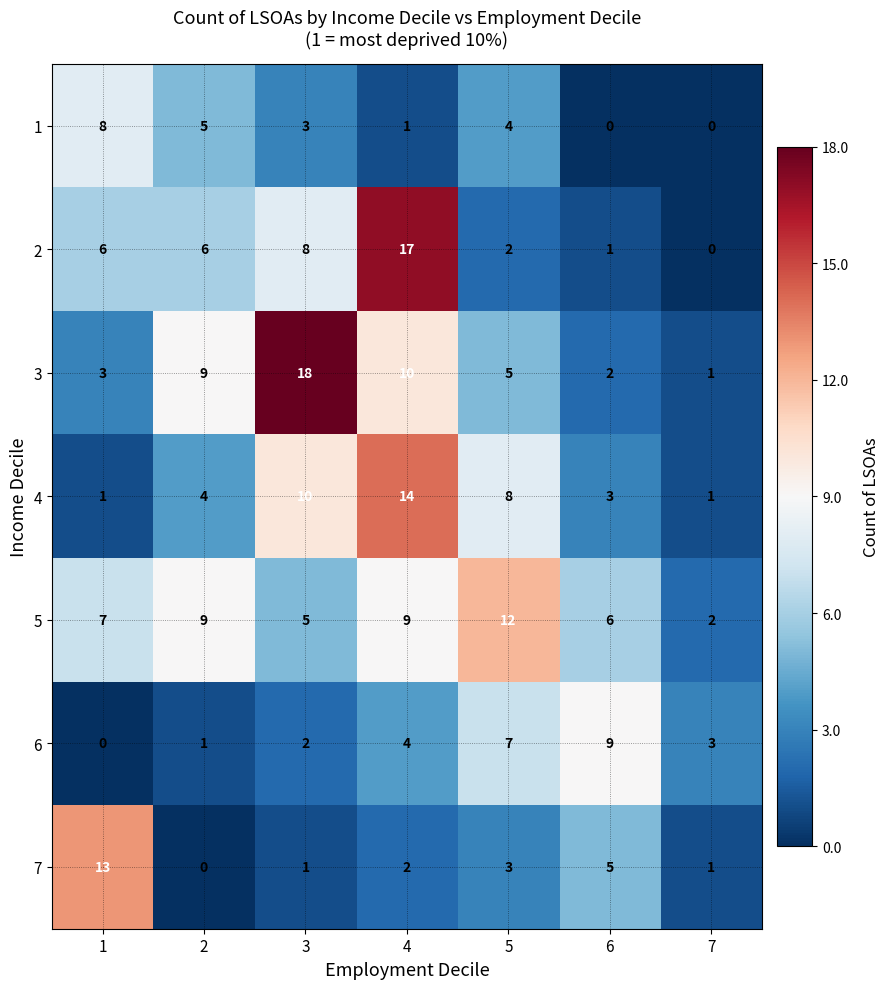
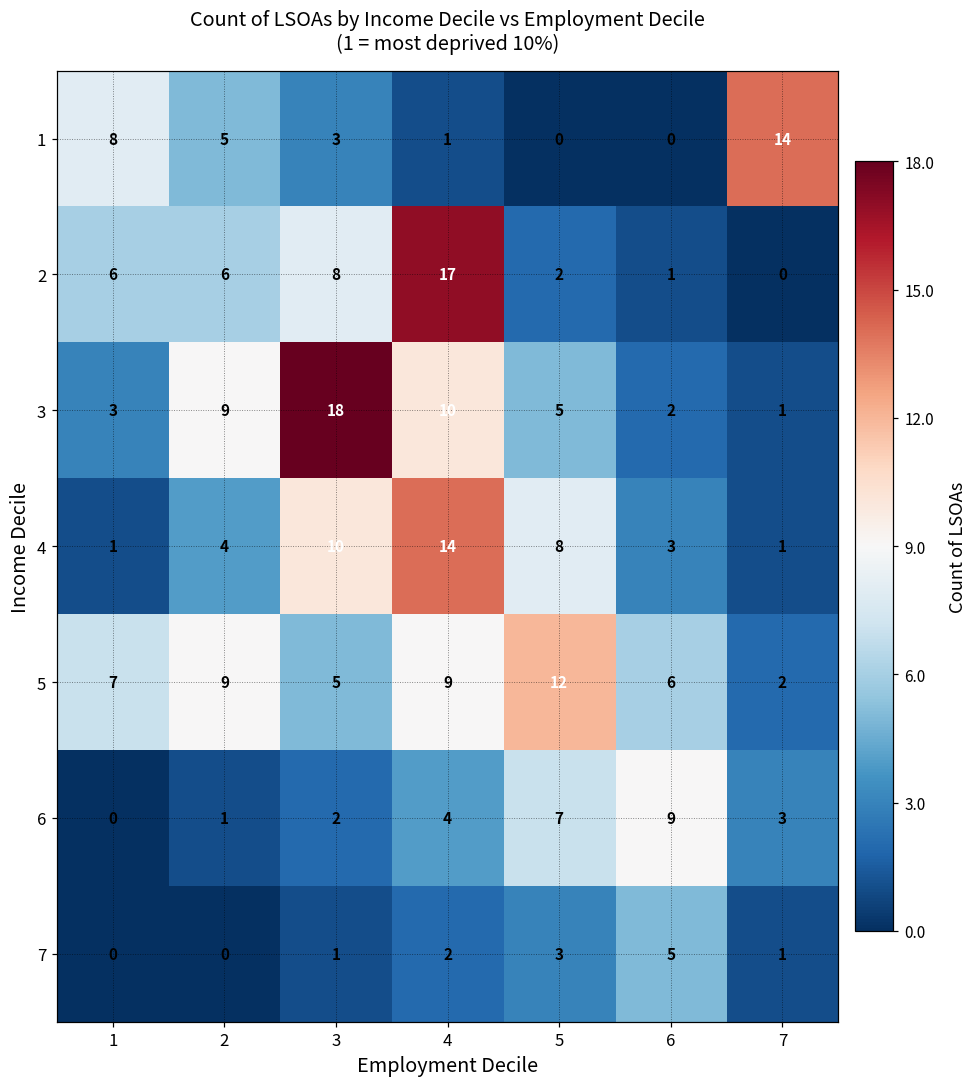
  {
    "1": {
      "1": 8,
      "2": 5,
      "3": 3,
      "4": 1,
-     "5": 4,
+     "5": 0,
      "6": 0,
-     "7": 0
+     "7": 14
    },
    "2": {
      "1": 6,
      "2": 6,
      "3": 8,
      "4": 17,
      "5": 2,
      "6": 1,
      "7": 0
    },
    "3": {
      "1": 3,
      "2": 9,
      "3": 18,
      "5": 5,
      "6": 2,
      "7": 1
    },
    "4": {
      "1": 1,
      "2": 4,
      "4": 14,
      "5": 8,
      "6": 3,
      "7": 1
    },
    "5": {
      "1": 7,
      "2": 9,
      "3": 5,
      "4": 9,
      "5": 12,
      "6": 6,
      "7": 2
    },
    "6": {
      "1": 0,
      "2": 1,
      "3": 2,
      "4": 4,
      "5": 7,
      "6": 9,
      "7": 3
    },
    "7": {
-     "1": 13,
+     "1": 0,
      "2": 0,
      "3": 1,
      "4": 2,
      "5": 3,
      "6": 5,
      "7": 1
    }
  }
